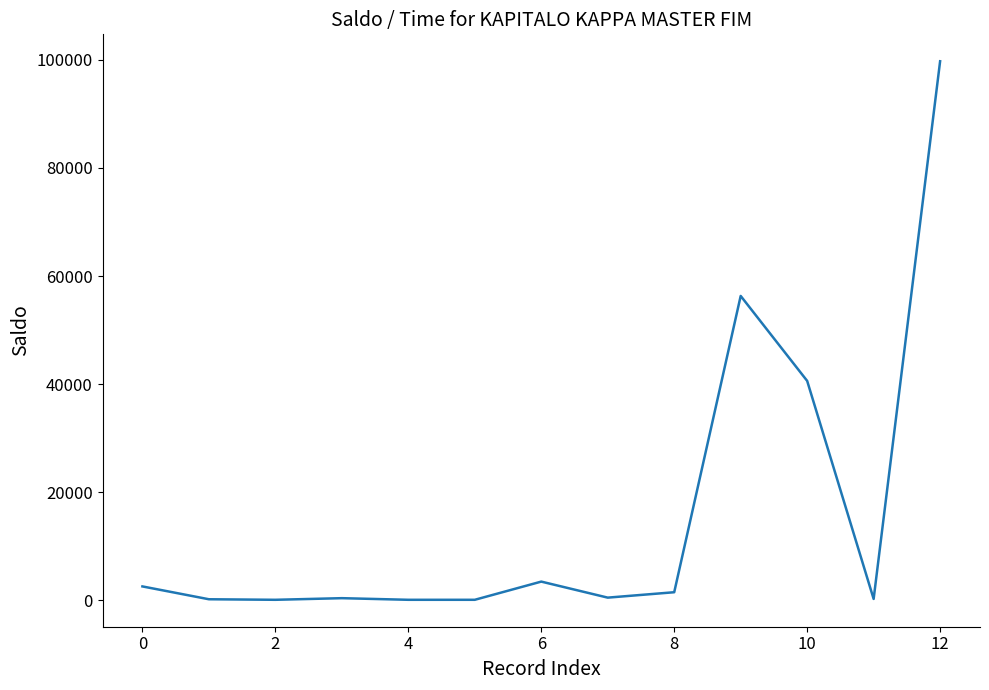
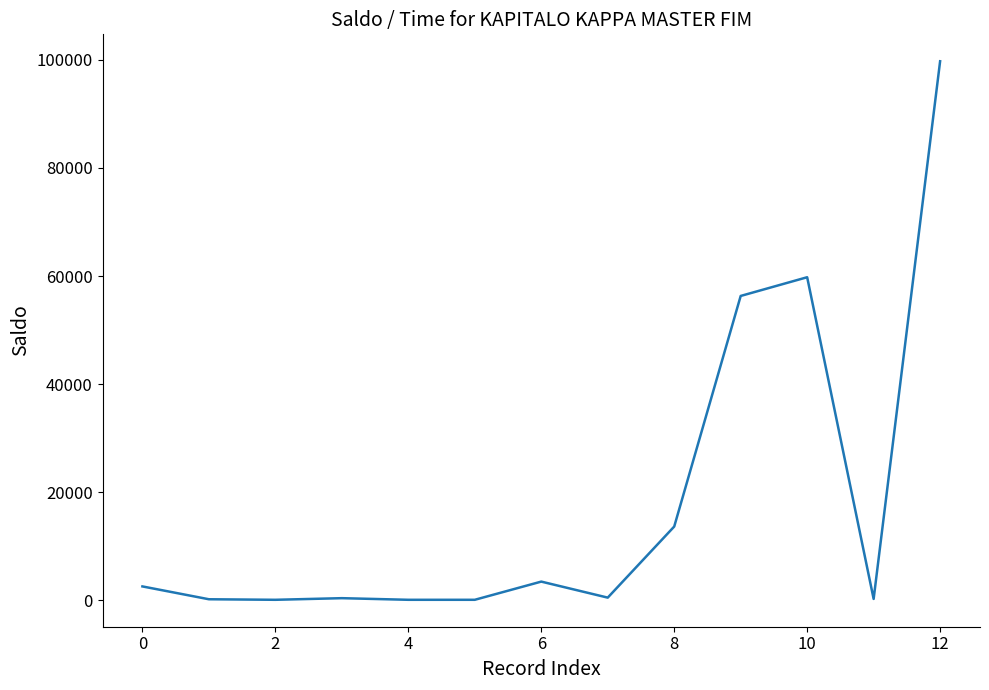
  {
    "0": 3000,
    "2": 0,
    "4": 0,
    "6": 3000,
-   "8": 2000,
-   "10": 41000,
+   "8": 14000,
+   "10": 60000,
    "12": 100000
  }
